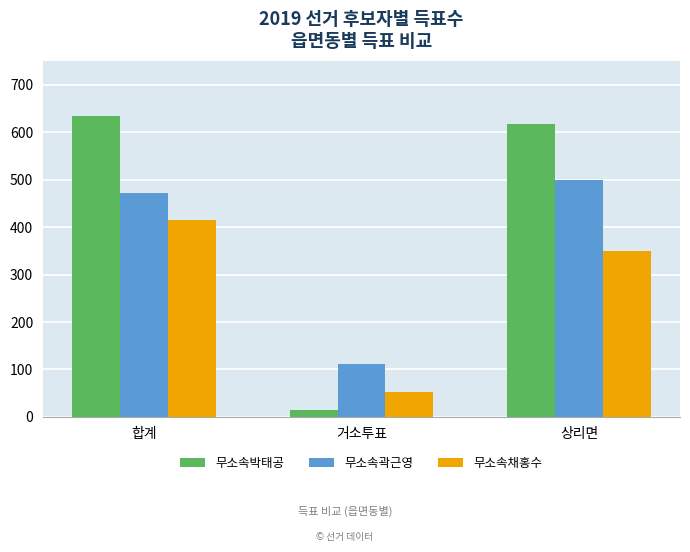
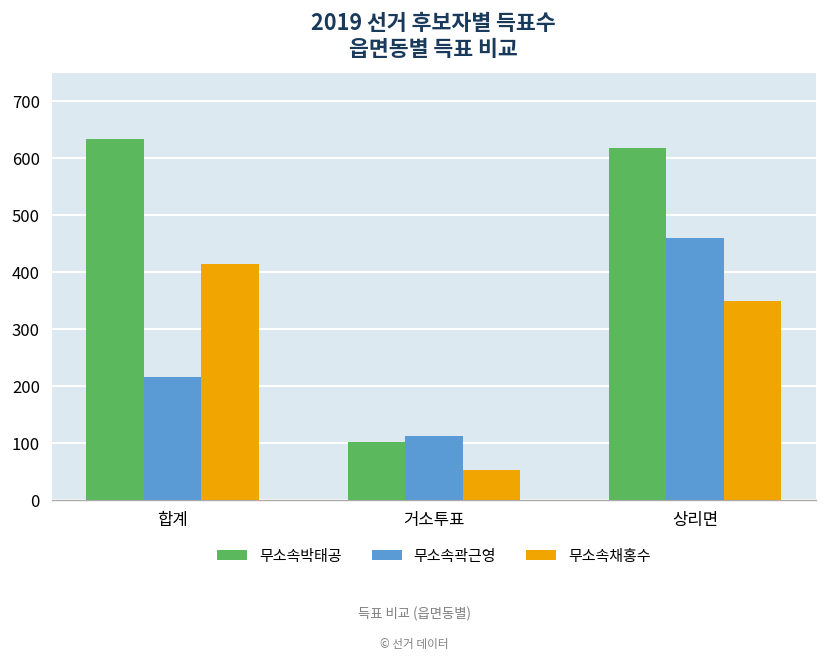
  {
    "무소속박태공": {
      "합계": 630,
-     "거소투표": 20,
+     "거소투표": 100,
      "상리면": 620
    },
    "무소속곽근영": {
-     "합계": 470,
+     "합계": 220,
      "거소투표": 110,
-     "상리면": 500
+     "상리면": 460
    },
    "무소속채홍수": {
      "합계": 410,
      "거소투표": 50,
      "상리면": 350
    }
  }
